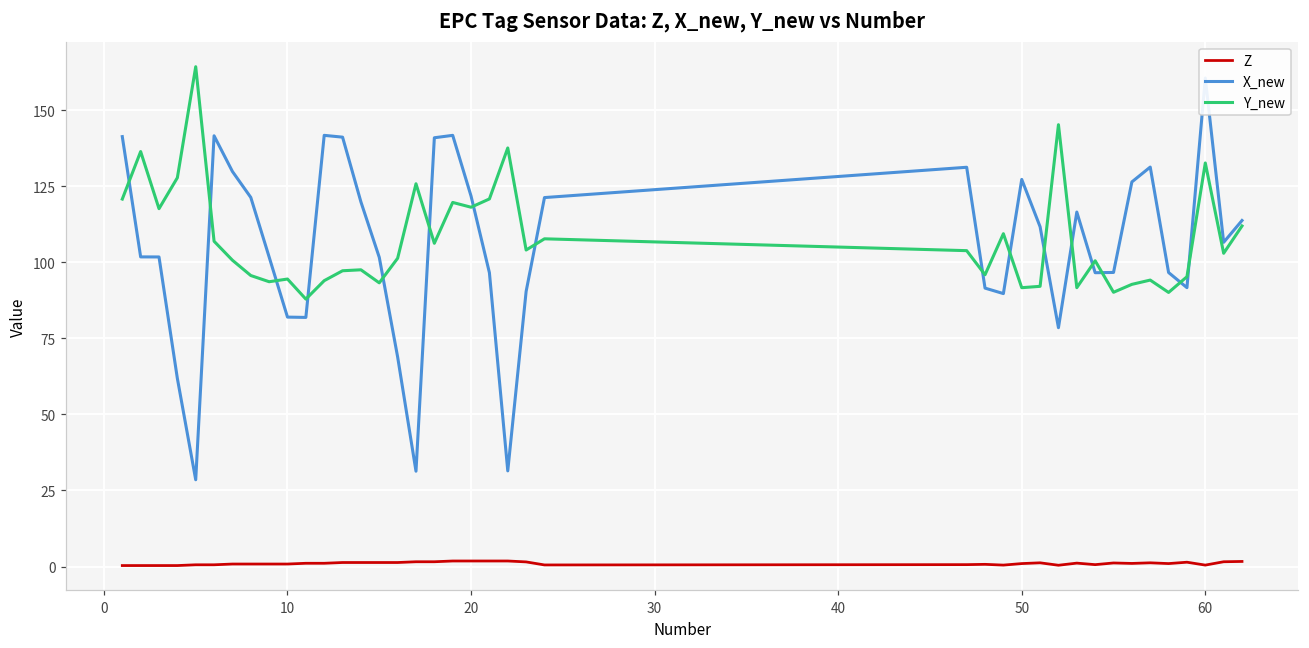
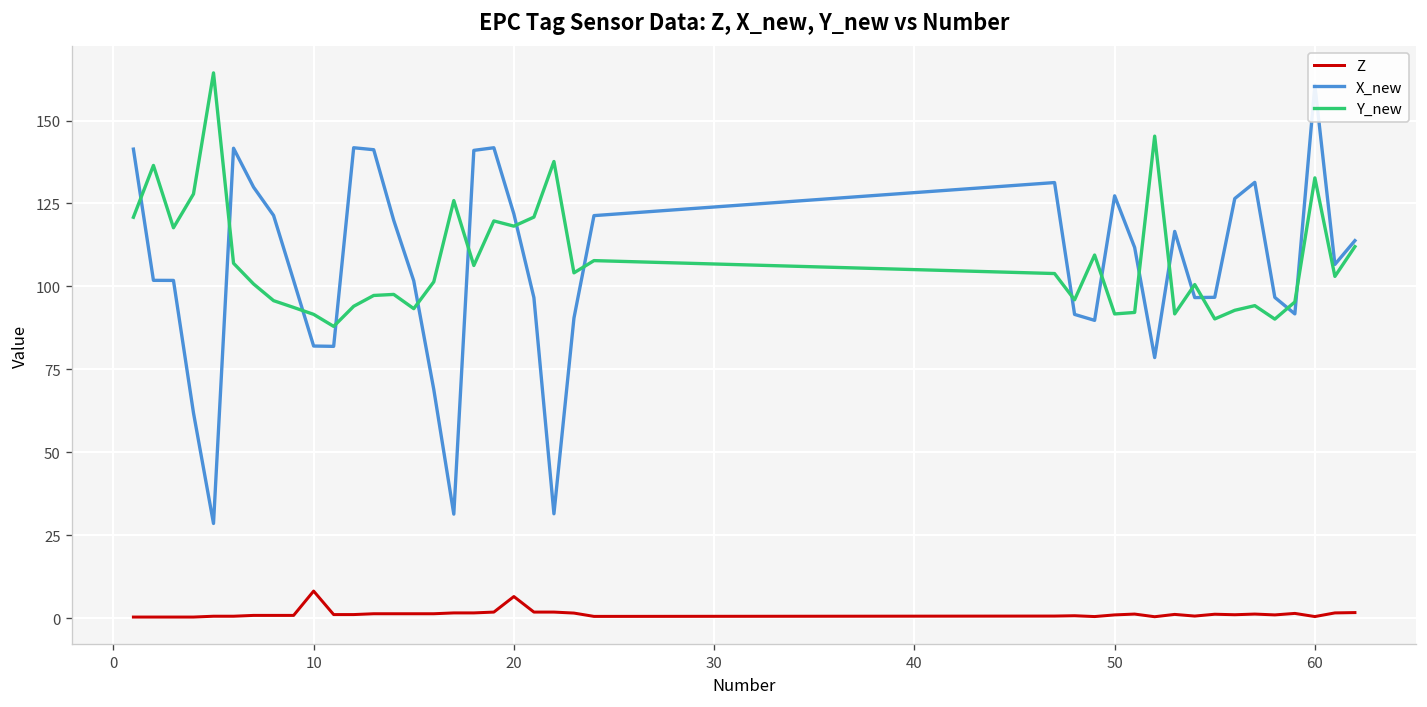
  {
    "Z": {
-     "10": 1,
-     "20": 2,
+     "10": 8,
+     "20": 7,
      "50": 1,
      "60": 0
    },
    "X_new": {
      "10": 82,
      "20": 122,
      "50": 127
    },
    "Y_new": {
-     "10": 95,
+     "10": 92,
      "20": 118,
      "50": 92,
      "60": 133
    }
  }
